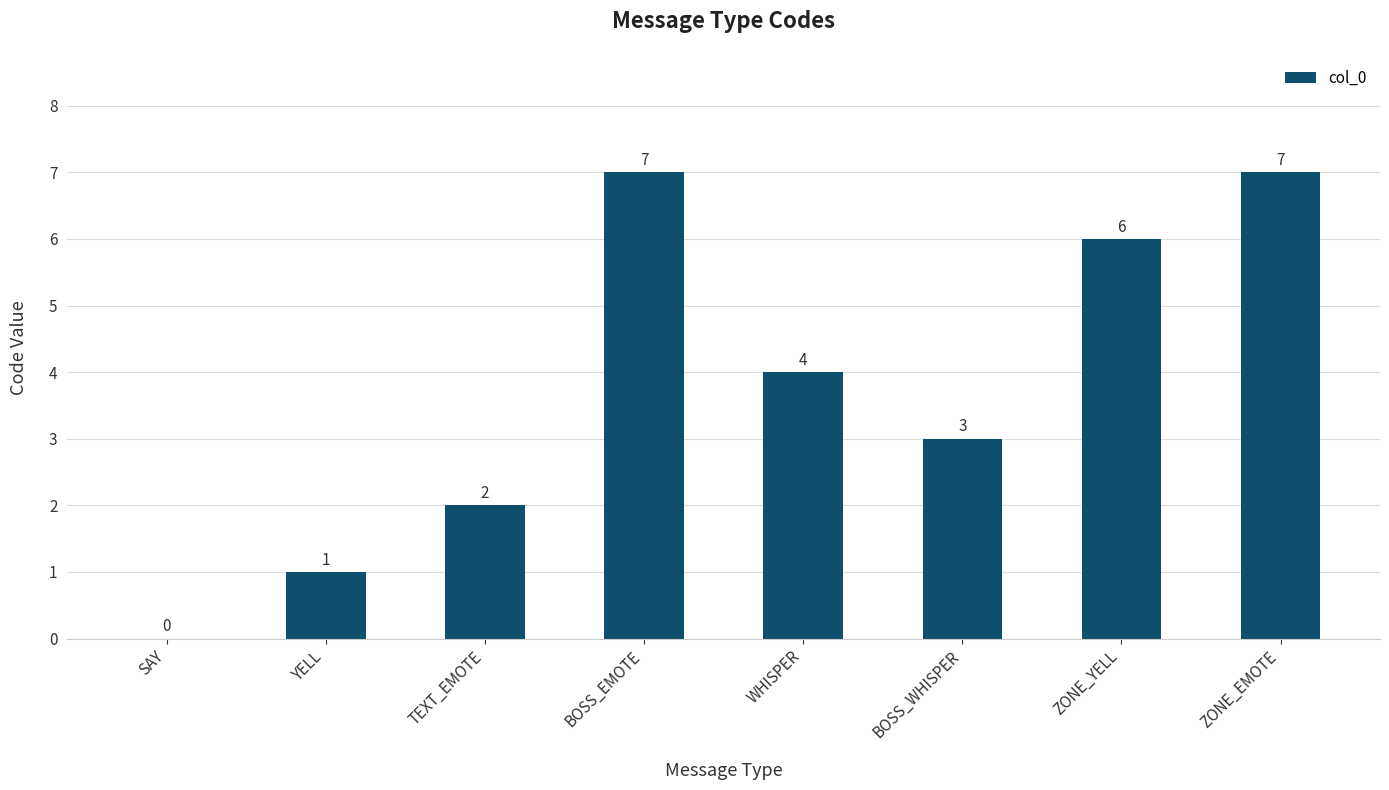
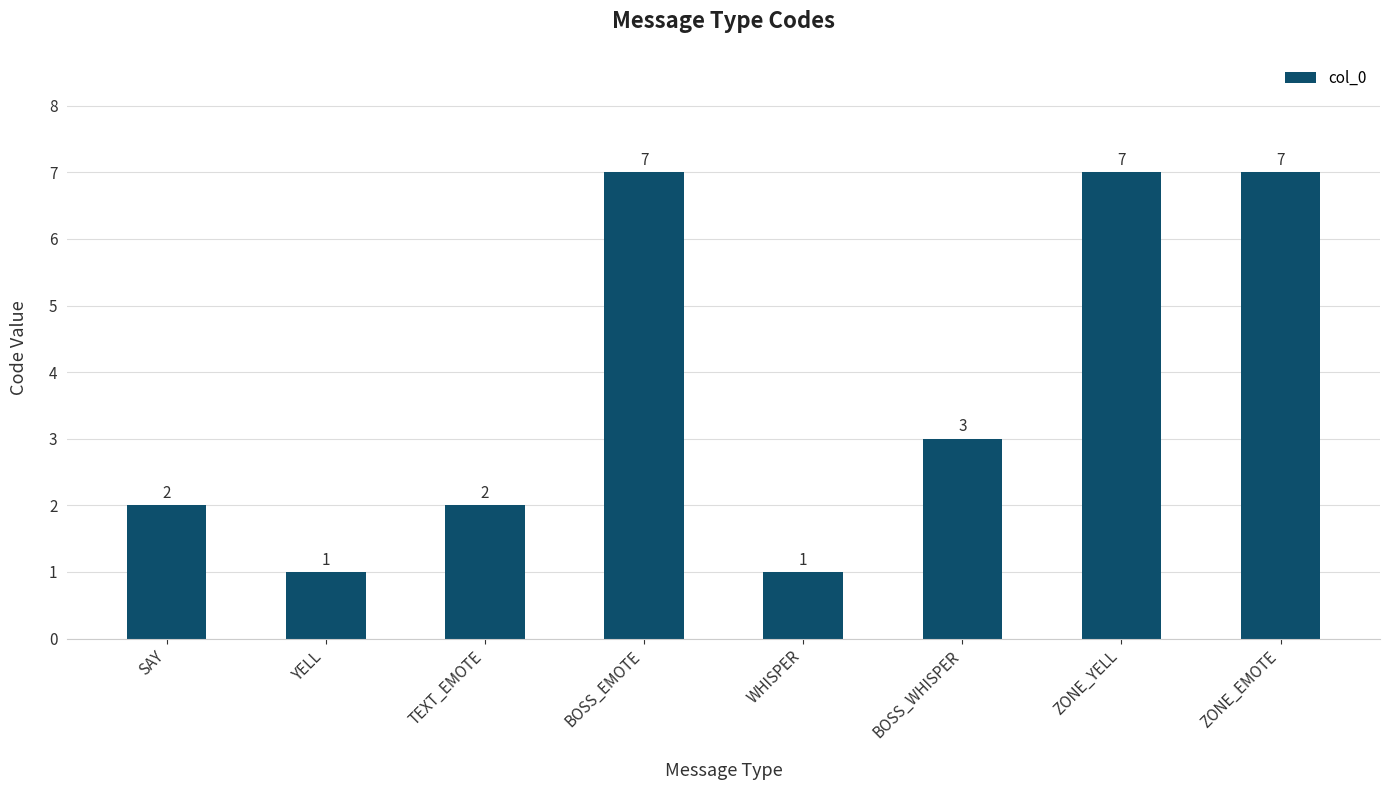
  {
-   "SAY": 0,
+   "SAY": 2,
    "YELL": 1,
    "TEXT_EMOTE": 2,
    "BOSS_EMOTE": 7,
-   "WHISPER": 4,
+   "WHISPER": 1,
    "BOSS_WHISPER": 3,
-   "ZONE_YELL": 6,
+   "ZONE_YELL": 7,
    "ZONE_EMOTE": 7
  }
